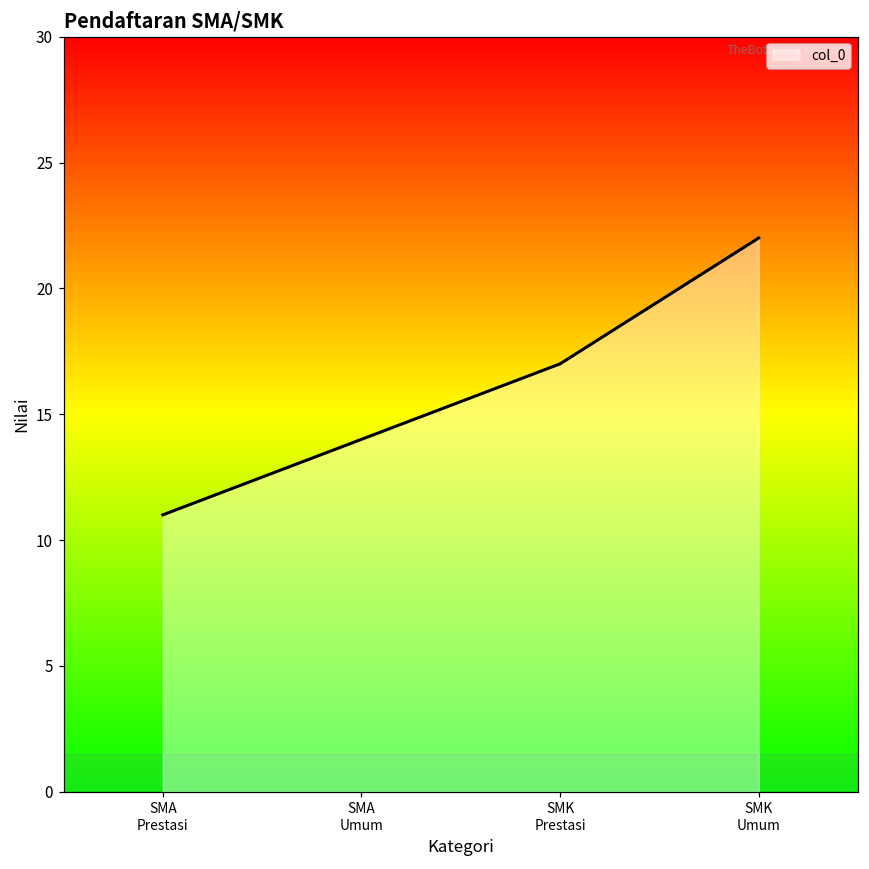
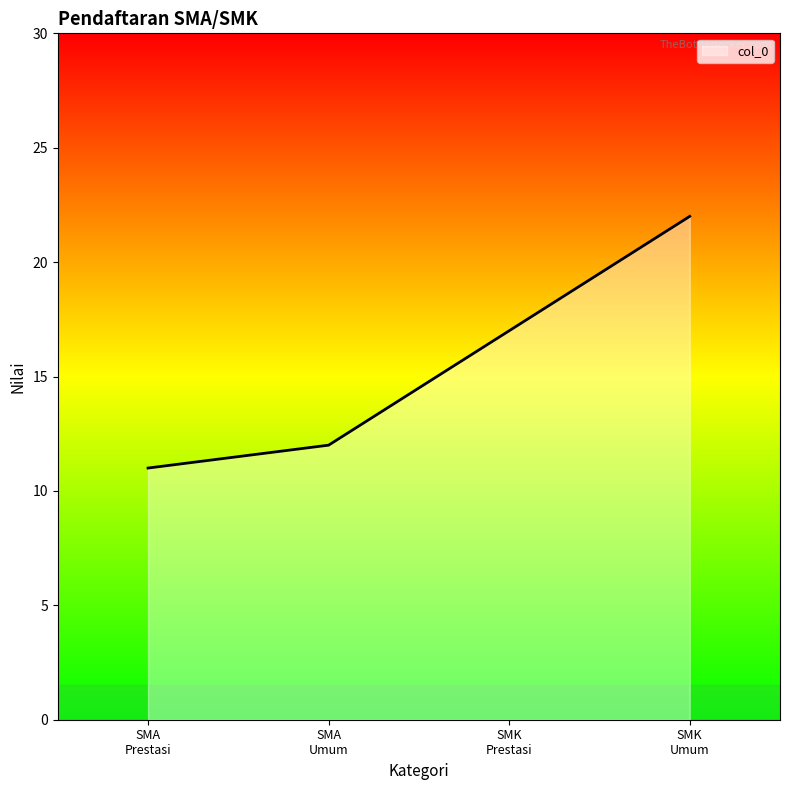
  {
    "SMA Prestasi": 11,
-   "SMA Umum": 14,
+   "SMA Umum": 12,
    "SMK Prestasi": 17,
    "SMK Umum": 22
  }
